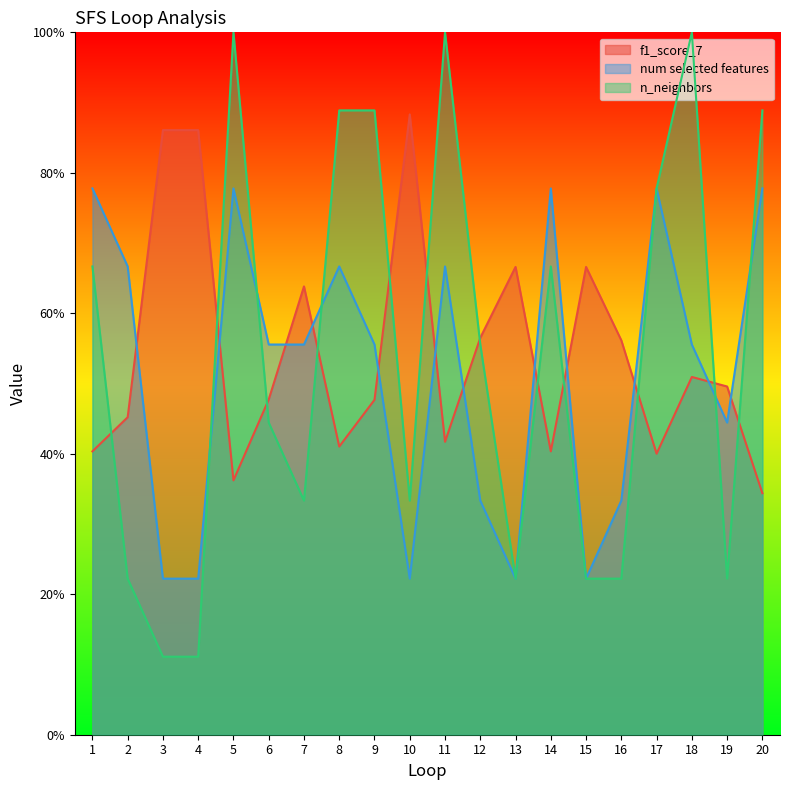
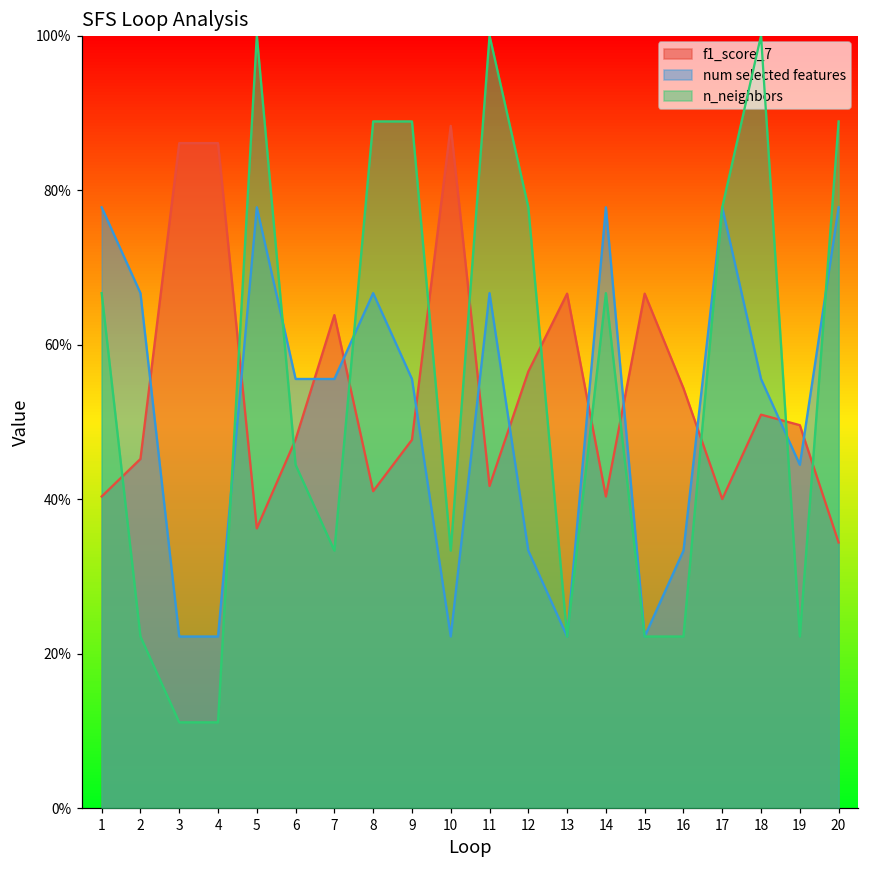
  {
    "f1_score_7": {
      "1": "40%",
      "2": "45%",
      "3": "86%",
      "4": "86%",
      "5": "36%",
      "6": "48%",
      "7": "64%",
      "8": "41%",
      "9": "48%",
      "10": "88%",
      "11": "42%",
      "12": "57%",
      "13": "67%",
      "14": "40%",
      "15": "67%",
-     "16": "56%",
+     "16": "54%",
      "17": "40%",
      "18": "51%",
      "19": "50%",
      "20": "34%"
    },
    "num selected features": {
      "1": "78%",
      "2": "67%",
      "3": "22%",
      "4": "22%",
      "5": "78%",
      "6": "56%",
      "7": "56%",
      "8": "67%",
      "9": "56%",
      "10": "22%",
      "11": "67%",
      "12": "33%",
      "14": "78%",
      "16": "33%",
      "18": "56%",
      "19": "44%",
      "20": "78%"
    },
    "n_neighbors": {
      "1": "67%",
      "2": "22%",
      "3": "11%",
      "4": "11%",
      "5": "100%",
      "6": "44%",
      "7": "33%",
      "8": "89%",
      "9": "89%",
      "10": "33%",
      "11": "100%",
-     "12": "56%",
+     "12": "78%",
      "14": "67%",
      "16": "22%",
      "18": "100%",
      "19": "22%",
      "20": "89%"
    }
  }
